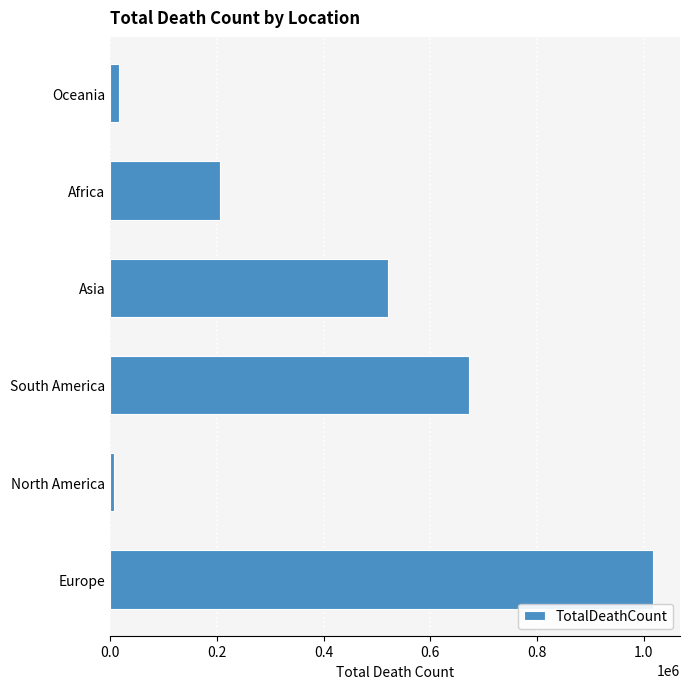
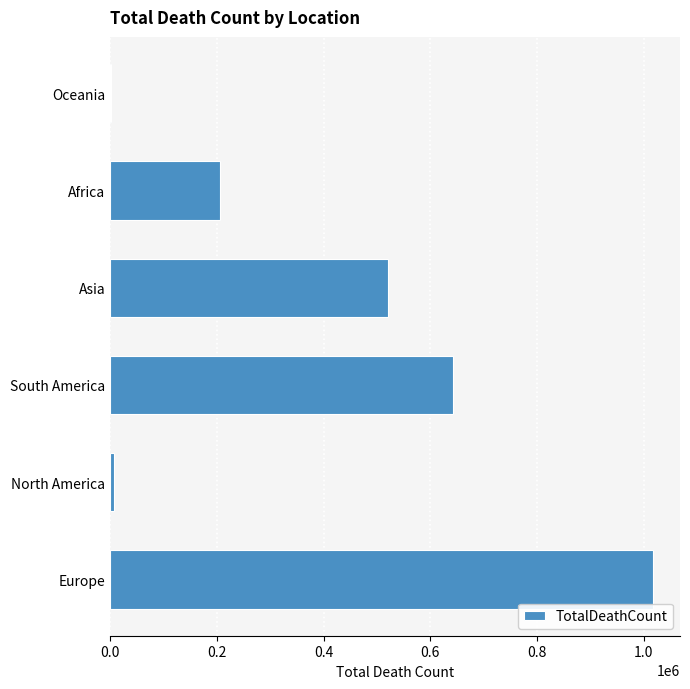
  {
-   "Oceania": 20000,
+   "Oceania": 0,
    "Africa": 210000,
    "Asia": 520000,
-   "South America": 670000,
+   "South America": 640000,
    "North America": 10000,
    "Europe": 1020000
  }
